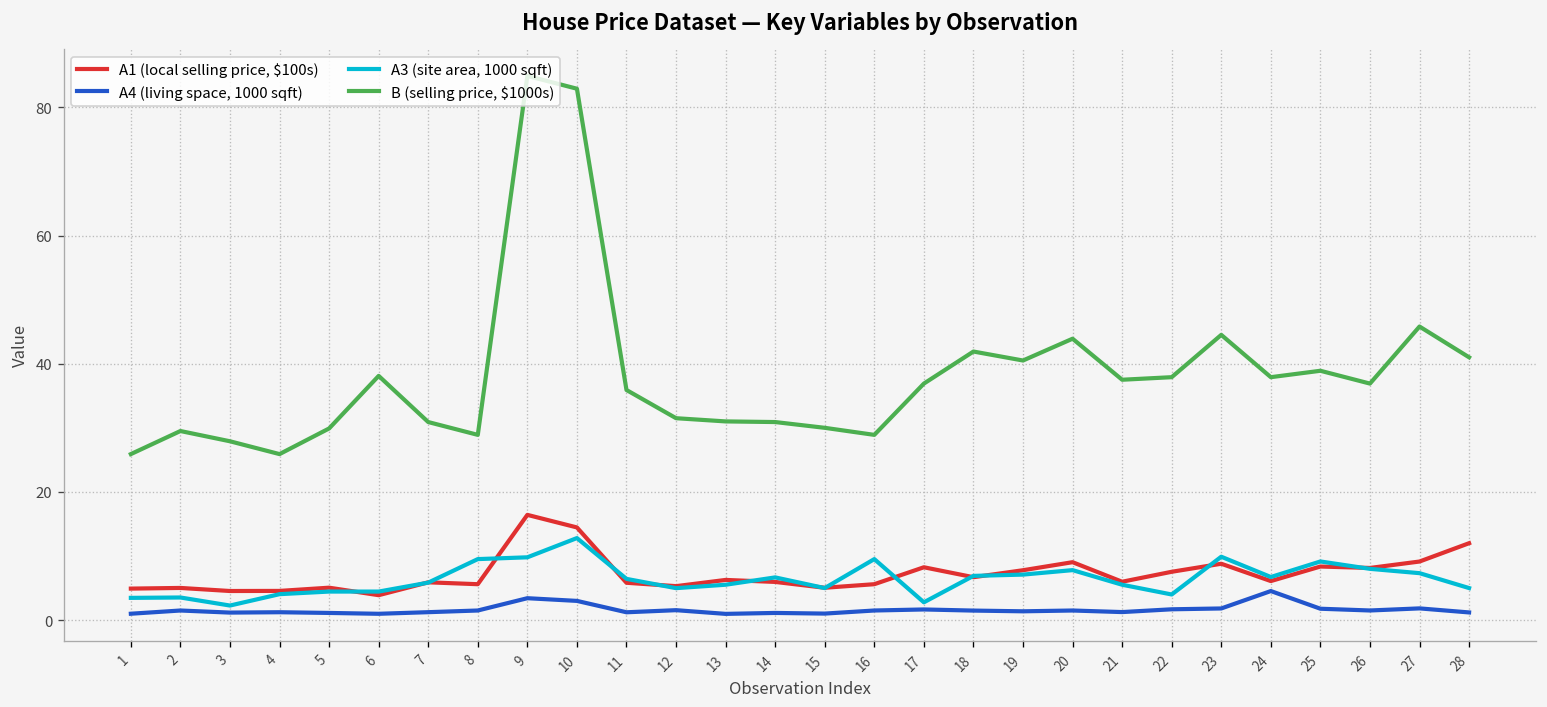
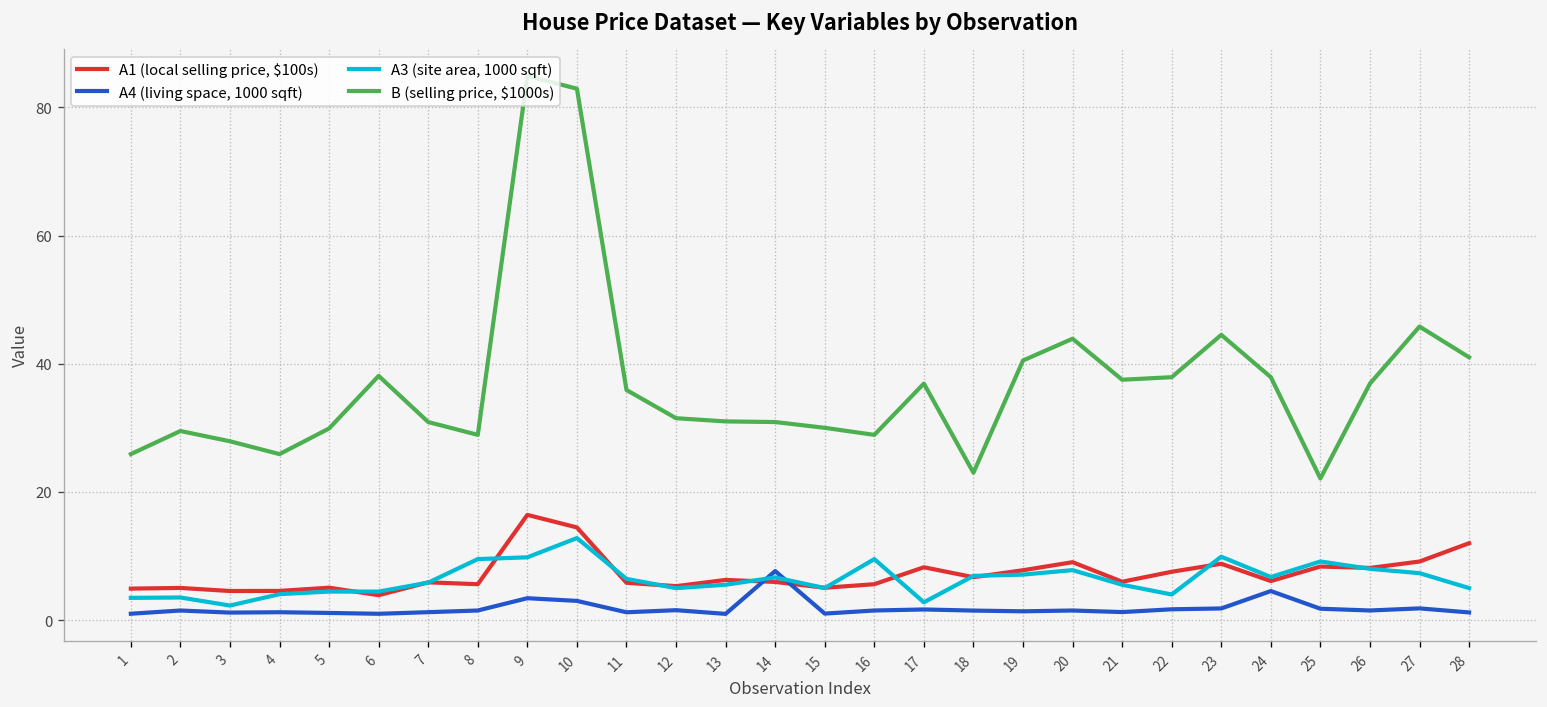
  {
    "A1 (local selling price, $100s)": {
      "1": 5,
      "2": 5,
      "3": 5,
      "4": 5,
      "5": 5,
      "6": 4,
      "8": 6,
      "9": 16,
      "10": 14,
      "11": 6,
      "13": 6,
      "14": 6,
      "16": 6,
      "17": 8,
      "19": 8,
      "20": 9,
      "22": 8,
      "23": 9,
      "24": 6,
      "25": 8,
      "27": 9,
      "28": 12
    },
    "A4 (living space, 1000 sqft)": {
      "1": 1,
      "2": 2,
      "3": 1,
      "4": 1,
      "5": 1,
      "6": 1,
      "7": 1,
      "8": 2,
      "9": 3,
      "10": 3,
      "11": 1,
      "12": 2,
      "13": 1,
-     "14": 1,
+     "14": 8,
      "15": 1,
      "16": 2,
      "17": 2,
      "18": 1,
      "19": 1,
      "20": 2,
      "21": 1,
      "22": 2,
      "23": 2,
      "24": 5,
      "25": 2,
      "26": 2,
      "27": 2,
      "28": 1
    },
    "A3 (site area, 1000 sqft)": {
      "1": 3,
      "2": 4,
      "3": 2,
      "4": 4,
      "5": 4,
      "6": 4,
      "8": 10,
      "9": 10,
      "10": 13,
      "11": 6,
      "13": 6,
      "14": 7,
      "16": 10,
      "17": 3,
      "19": 7,
      "20": 8,
      "22": 4,
      "23": 10,
      "24": 7,
      "25": 9,
      "27": 7,
      "28": 5
    },
    "B (selling price, $1000s)": {
      "1": 26,
      "2": 30,
      "3": 28,
      "4": 26,
      "5": 30,
      "6": 38,
      "7": 31,
      "8": 29,
      "10": 83,
      "11": 36,
      "12": 32,
      "13": 31,
      "14": 31,
      "15": 30,
      "16": 29,
      "17": 37,
-     "18": 42,
+     "18": 23,
      "19": 41,
      "20": 44,
      "21": 38,
      "22": 38,
      "23": 45,
      "24": 38,
-     "25": 39,
+     "25": 22,
      "26": 37,
      "27": 46,
      "28": 41
    }
  }
